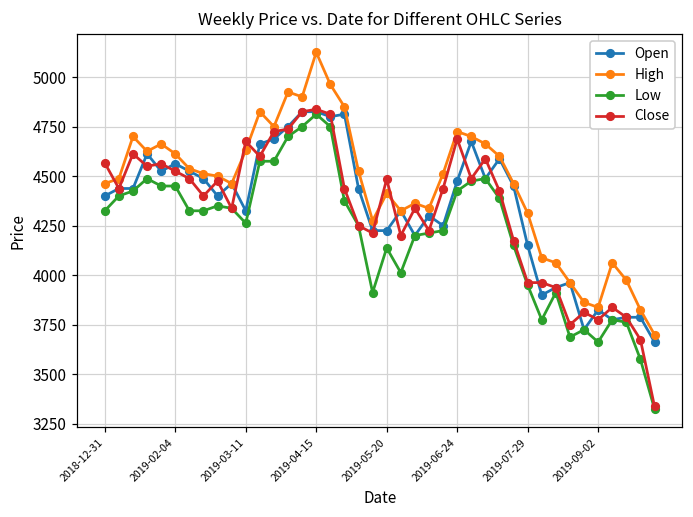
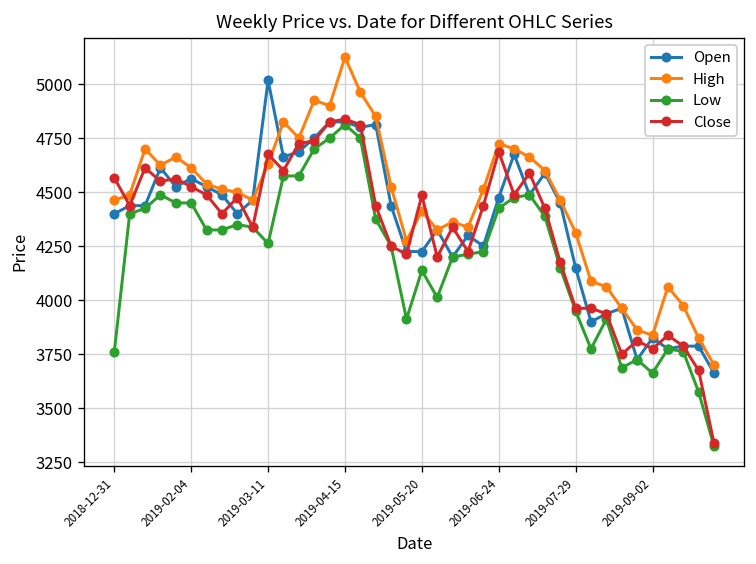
  {
    "Open": {
      "2018-12-31": 4400,
      "2019-02-04": 4560,
-     "2019-03-11": 4330,
+     "2019-03-11": 5020,
      "2019-05-20": 4230,
      "2019-06-24": 4480,
      "2019-07-29": 4150
    },
    "High": {
      "2018-12-31": 4460,
      "2019-02-04": 4610,
      "2019-03-11": 4630,
      "2019-04-15": 5130,
      "2019-05-20": 4410,
      "2019-06-24": 4730,
      "2019-07-29": 4310
    },
    "Low": {
-     "2018-12-31": 4330,
+     "2018-12-31": 3760,
      "2019-02-04": 4450,
      "2019-03-11": 4260,
      "2019-05-20": 4140,
      "2019-06-24": 4430,
      "2019-09-02": 3660
    },
    "Close": {
      "2018-12-31": 4570,
      "2019-02-04": 4530,
      "2019-03-11": 4680,
      "2019-05-20": 4490,
      "2019-06-24": 4690,
      "2019-09-02": 3780
    }
  }
